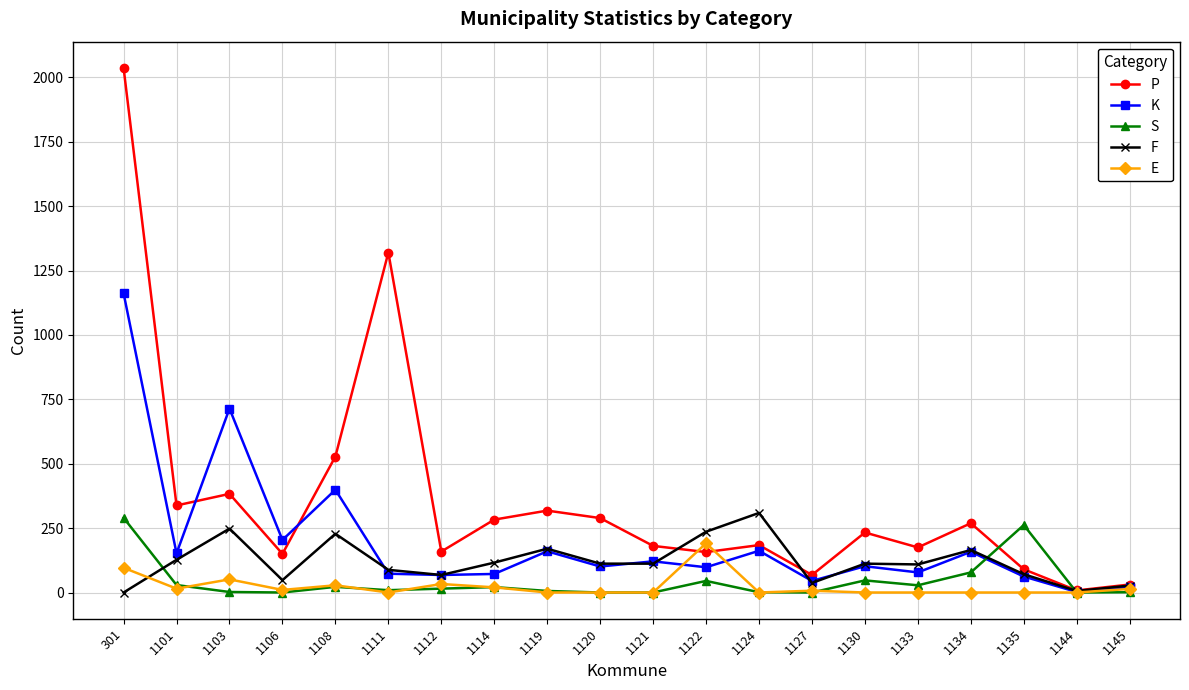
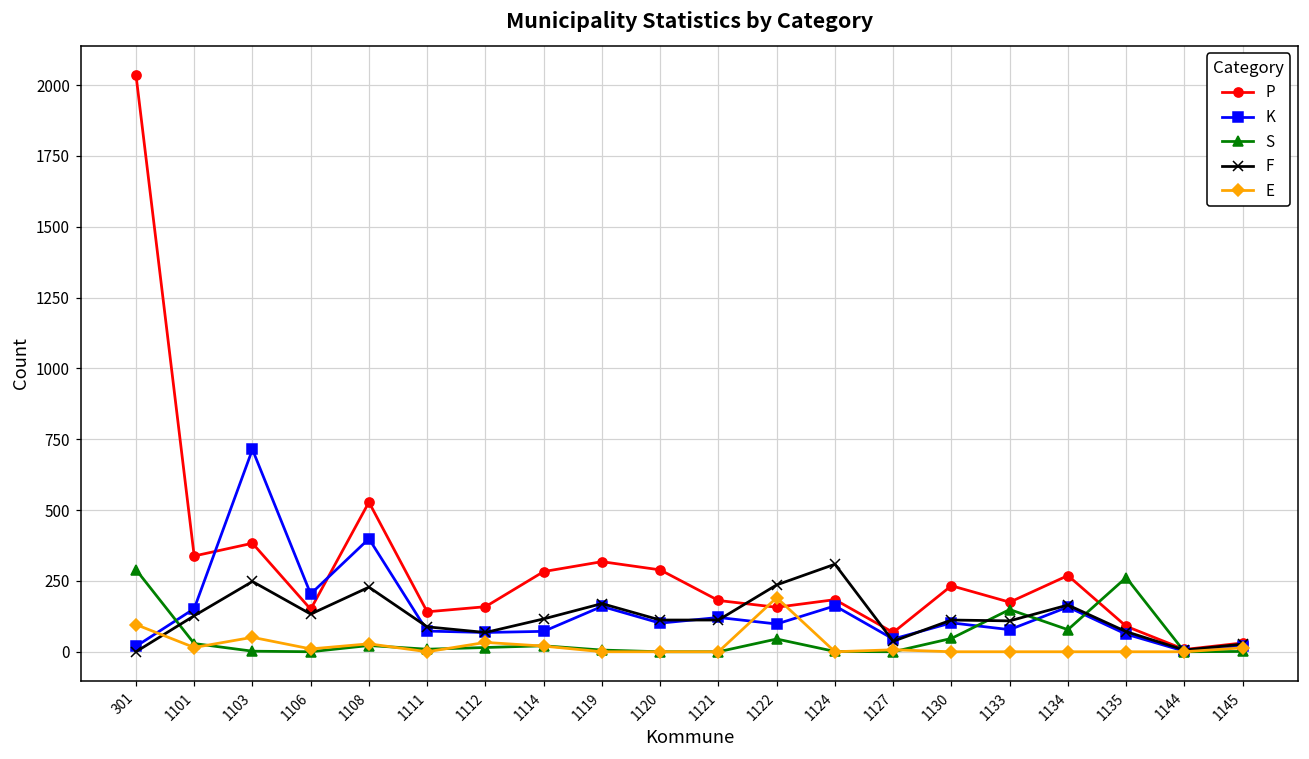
  {
    "P": {
      "301": 2040,
      "1101": 340,
      "1103": 380,
      "1106": 150,
      "1108": 530,
-     "1111": 1320,
+     "1111": 140,
      "1112": 160,
      "1114": 280,
      "1119": 320,
      "1120": 290,
      "1121": 180,
      "1122": 160,
      "1124": 180,
      "1127": 70,
      "1130": 230,
      "1133": 180,
      "1134": 270,
      "1135": 90
    },
    "K": {
-     "301": 1160,
+     "301": 20,
      "1101": 150,
      "1103": 710,
      "1106": 200,
      "1108": 400,
      "1111": 70,
      "1114": 70,
      "1119": 160,
      "1120": 100,
      "1122": 100,
      "1124": 160,
      "1133": 80
    },
    "S": {
      "301": 290,
      "1101": 30,
      "1103": 0,
      "1106": 0,
      "1112": 20,
      "1122": 50,
      "1130": 50,
-     "1133": 30,
+     "1133": 150,
      "1134": 80,
      "1135": 260,
      "1145": 0
    },
    "F": {
      "301": 0,
      "1101": 130,
      "1103": 250,
-     "1106": 50,
+     "1106": 130,
      "1108": 230,
      "1111": 90,
      "1114": 120,
      "1119": 170,
      "1120": 110,
      "1122": 240,
      "1124": 310,
      "1133": 110
    },
    "E": {
      "301": 100,
      "1101": 20,
      "1103": 50,
      "1106": 10,
      "1112": 30,
      "1122": 190,
      "1130": 0,
      "1133": 0,
      "1134": 0,
      "1135": 0
    }
  }
